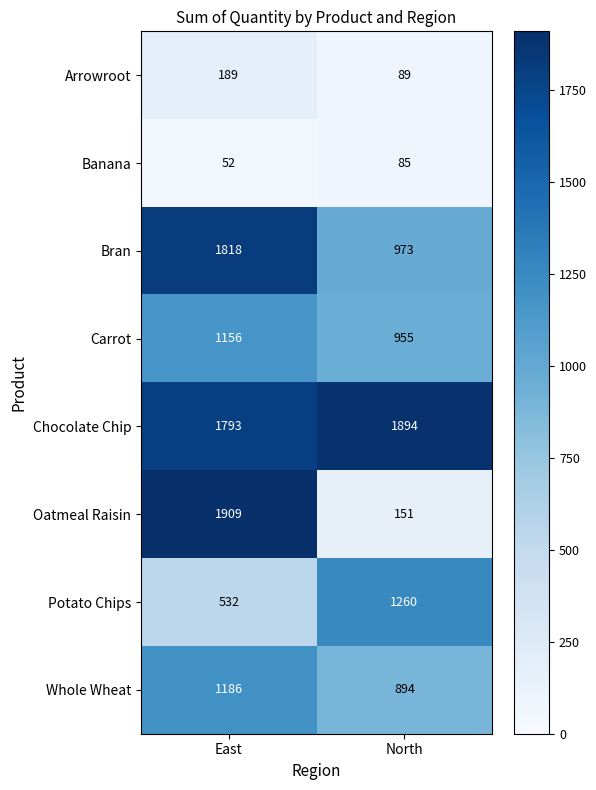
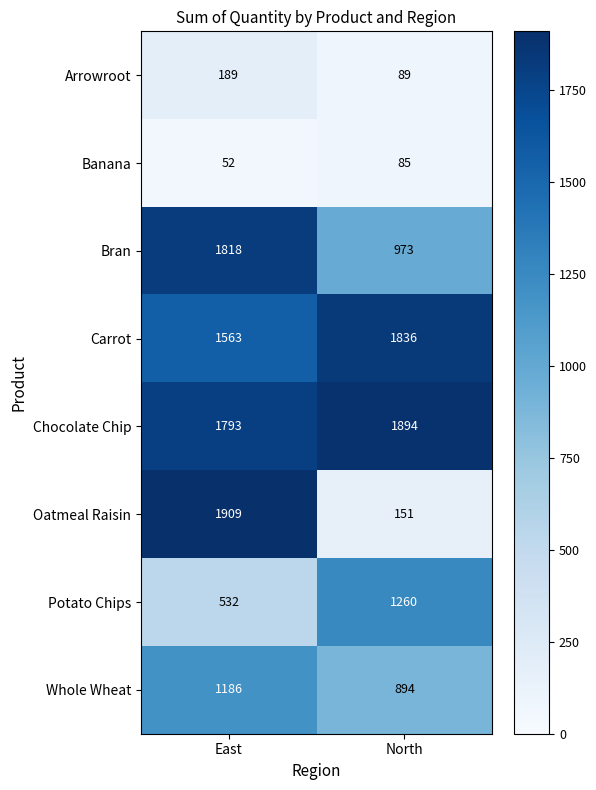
  {
    "Arrowroot": {
      "East": 189,
      "North": 89
    },
    "Banana": {
      "East": 52,
      "North": 85
    },
    "Bran": {
      "East": 1818,
      "North": 973
    },
    "Carrot": {
-     "East": 1156,
-     "North": 955
+     "East": 1563,
+     "North": 1836
    },
    "Chocolate Chip": {
      "East": 1793,
      "North": 1894
    },
    "Oatmeal Raisin": {
      "East": 1909,
      "North": 151
    },
    "Potato Chips": {
      "East": 532,
      "North": 1260
    },
    "Whole Wheat": {
      "East": 1186,
      "North": 894
    }
  }
